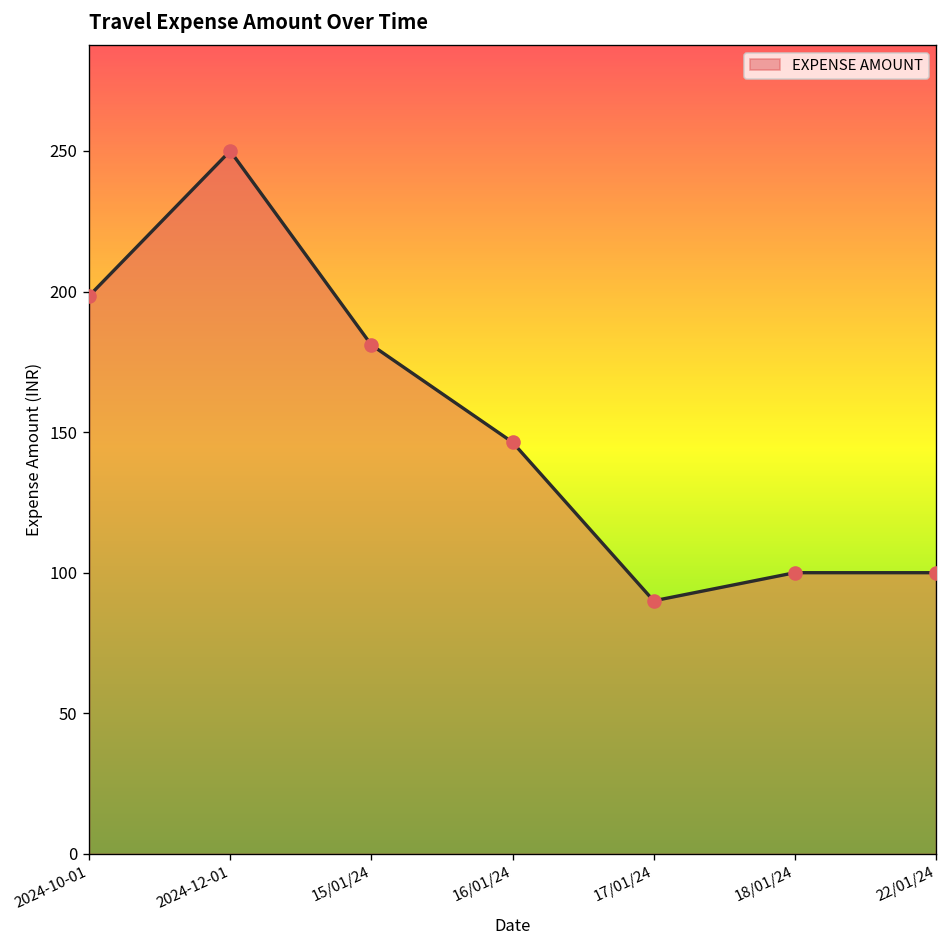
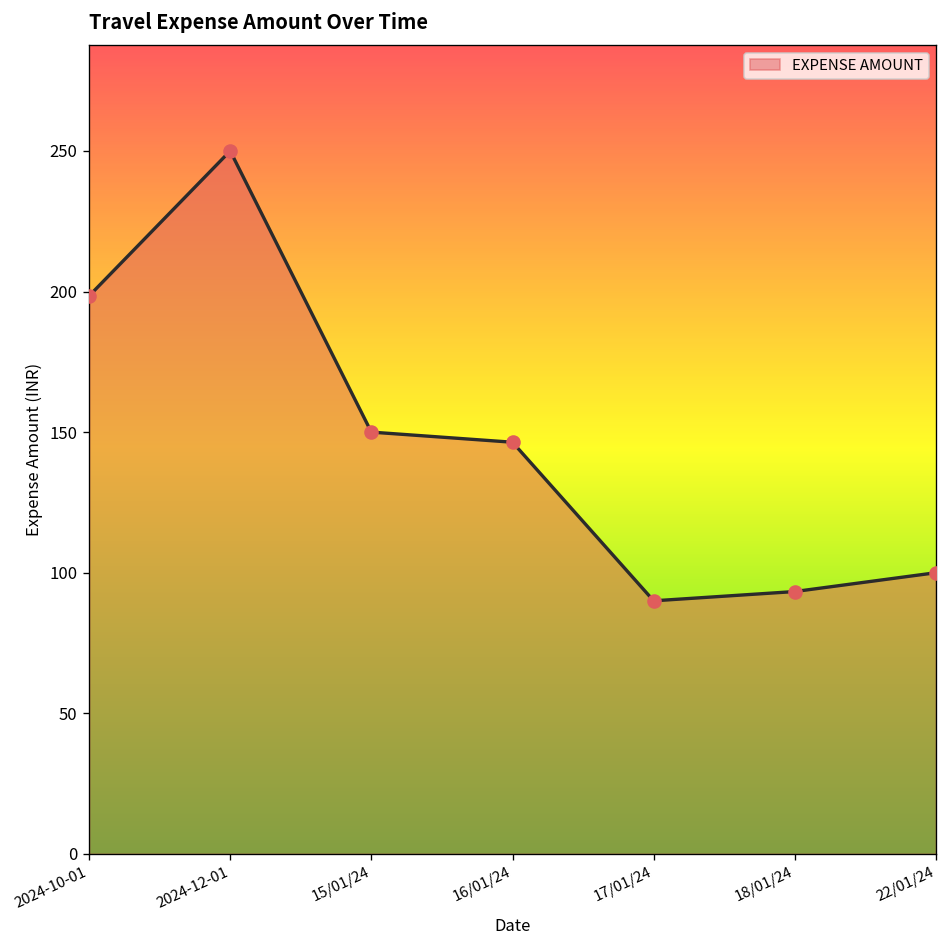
  {
    "2024-10-01": 198,
    "2024-12-01": 250,
-   "15/01/24": 181,
+   "15/01/24": 150,
    "16/01/24": 146,
    "17/01/24": 90,
-   "18/01/24": 100,
+   "18/01/24": 93,
    "22/01/24": 100
  }
